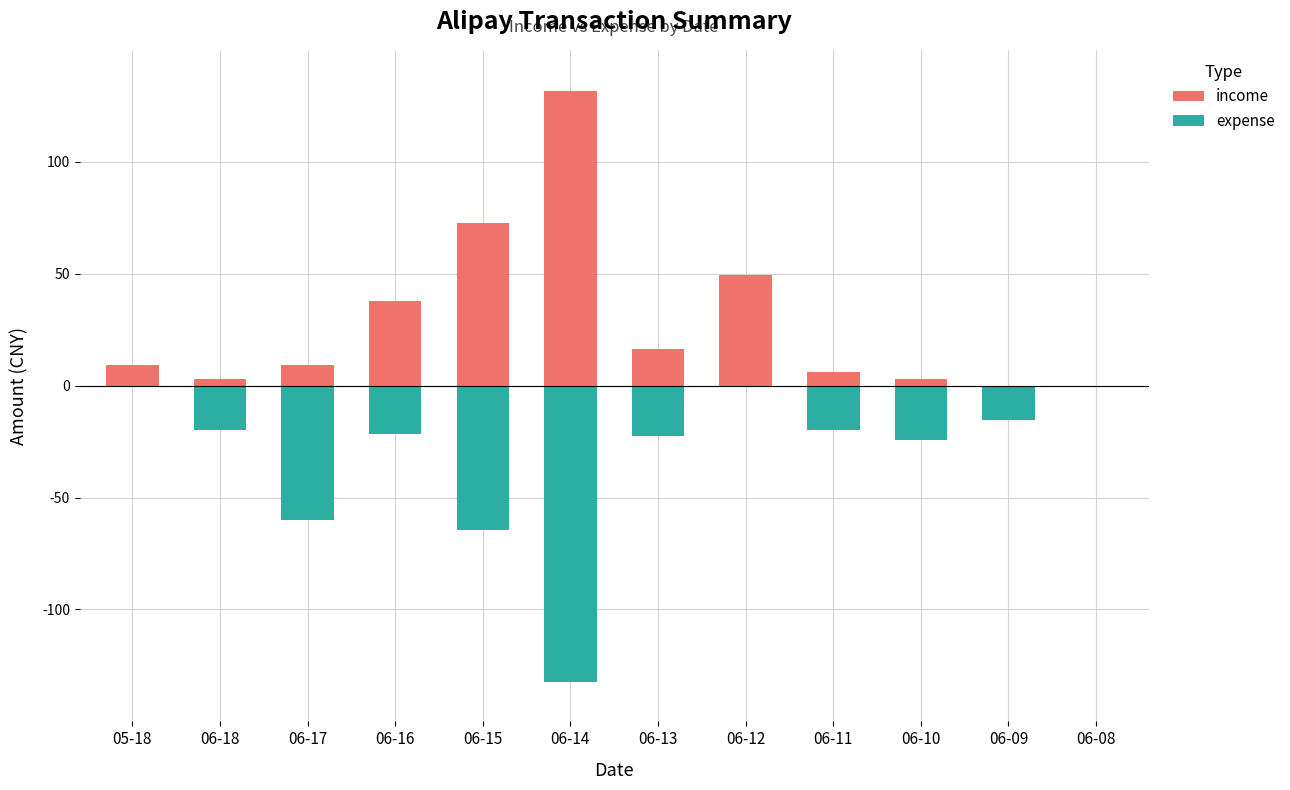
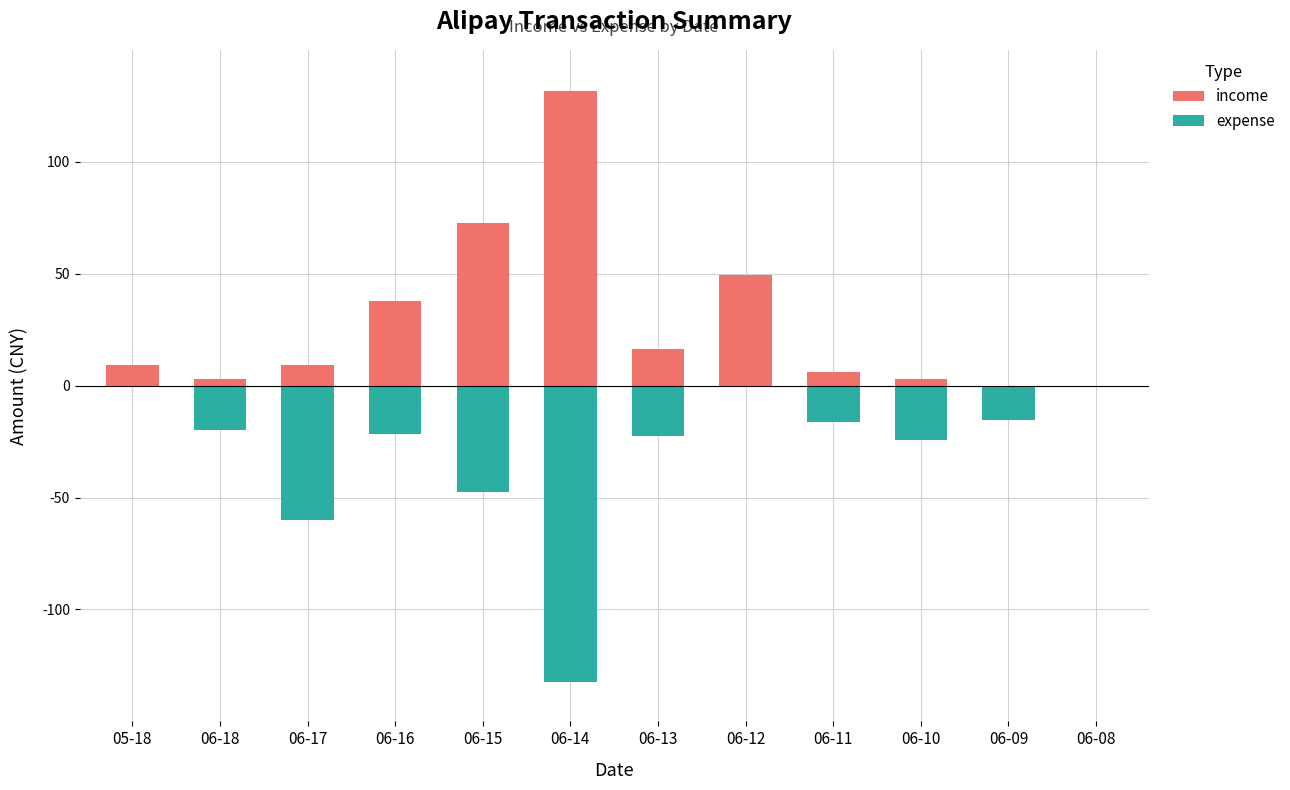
  {
    "income": {
      "05-18": 9,
      "06-18": 3,
      "06-17": 9,
      "06-16": 38,
      "06-15": 73,
      "06-14": 132,
      "06-13": 16,
      "06-12": 50,
      "06-11": 6,
      "06-10": 3,
      "06-09": 0,
      "06-08": 0
    },
    "expense": {
      "05-18": 0,
      "06-18": -20,
      "06-17": -60,
      "06-16": -21,
-     "06-15": -64,
+     "06-15": -48,
      "06-14": -133,
      "06-13": -23,
      "06-12": 0,
-     "06-11": -20,
+     "06-11": -16,
      "06-10": -24,
      "06-09": -16,
      "06-08": 0
    }
  }
